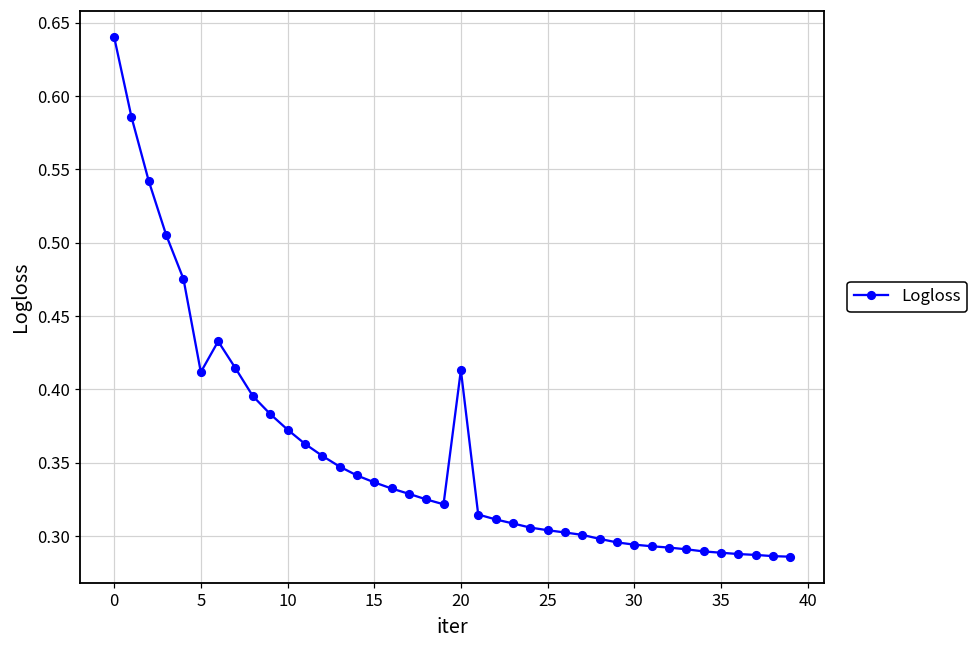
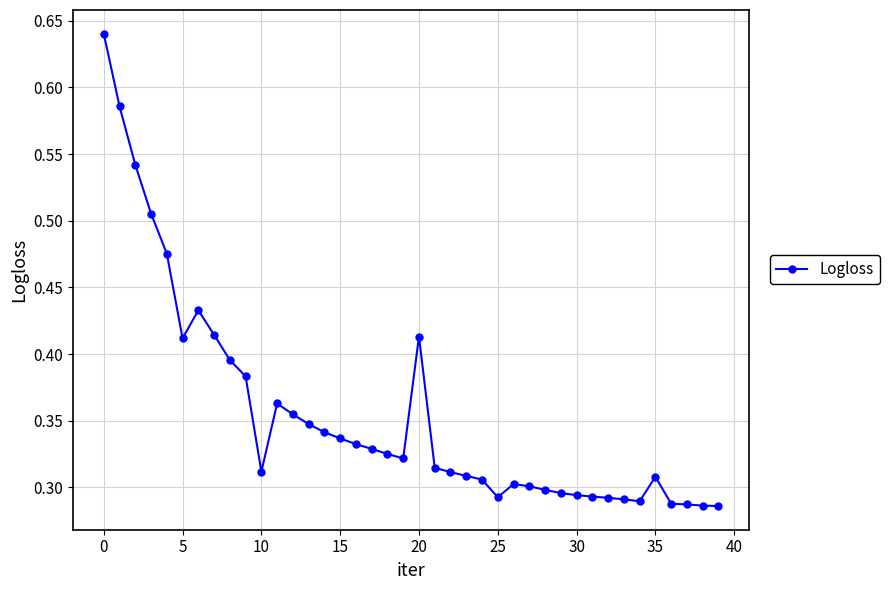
  {
    "0": 0.640,
    "5": 0.412,
-   "10": 0.373,
+   "10": 0.312,
    "15": 0.337,
    "20": 0.413,
-   "25": 0.304,
+   "25": 0.293,
    "30": 0.294,
-   "35": 0.289
+   "35": 0.308
  }
